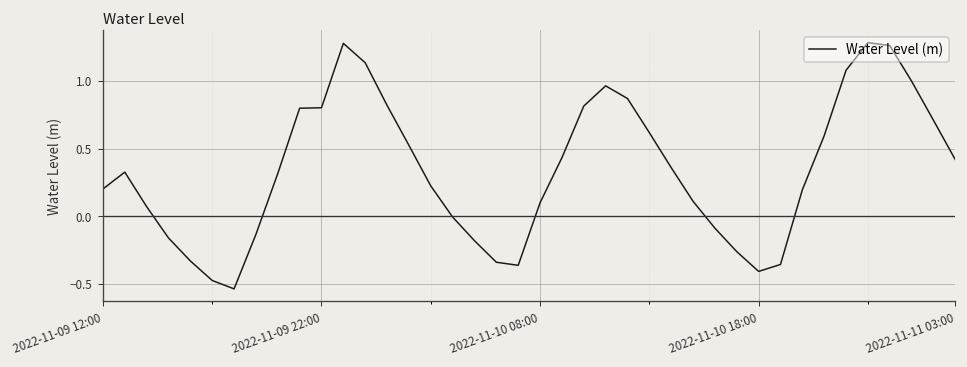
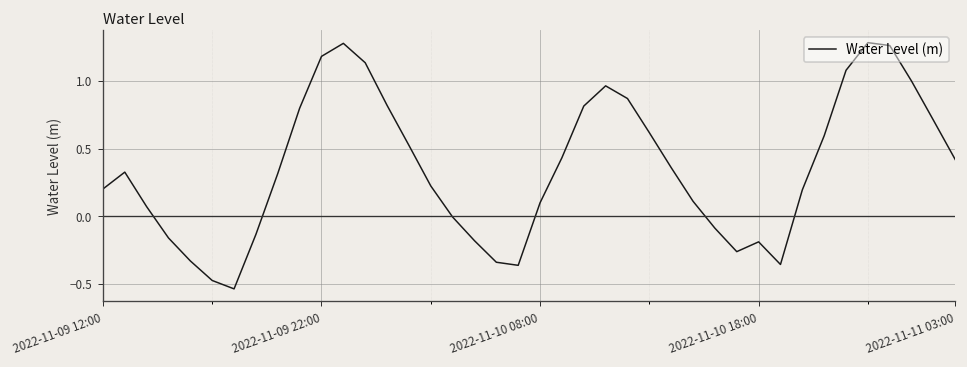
  {
    "2022-11-09 12:00": 0.20,
-   "2022-11-09 22:00": 0.80,
+   "2022-11-09 22:00": 1.18,
    "2022-11-10 08:00": 0.10,
-   "2022-11-10 18:00": -0.41,
+   "2022-11-10 18:00": -0.19,
    "2022-11-11 03:00": 0.42
  }
